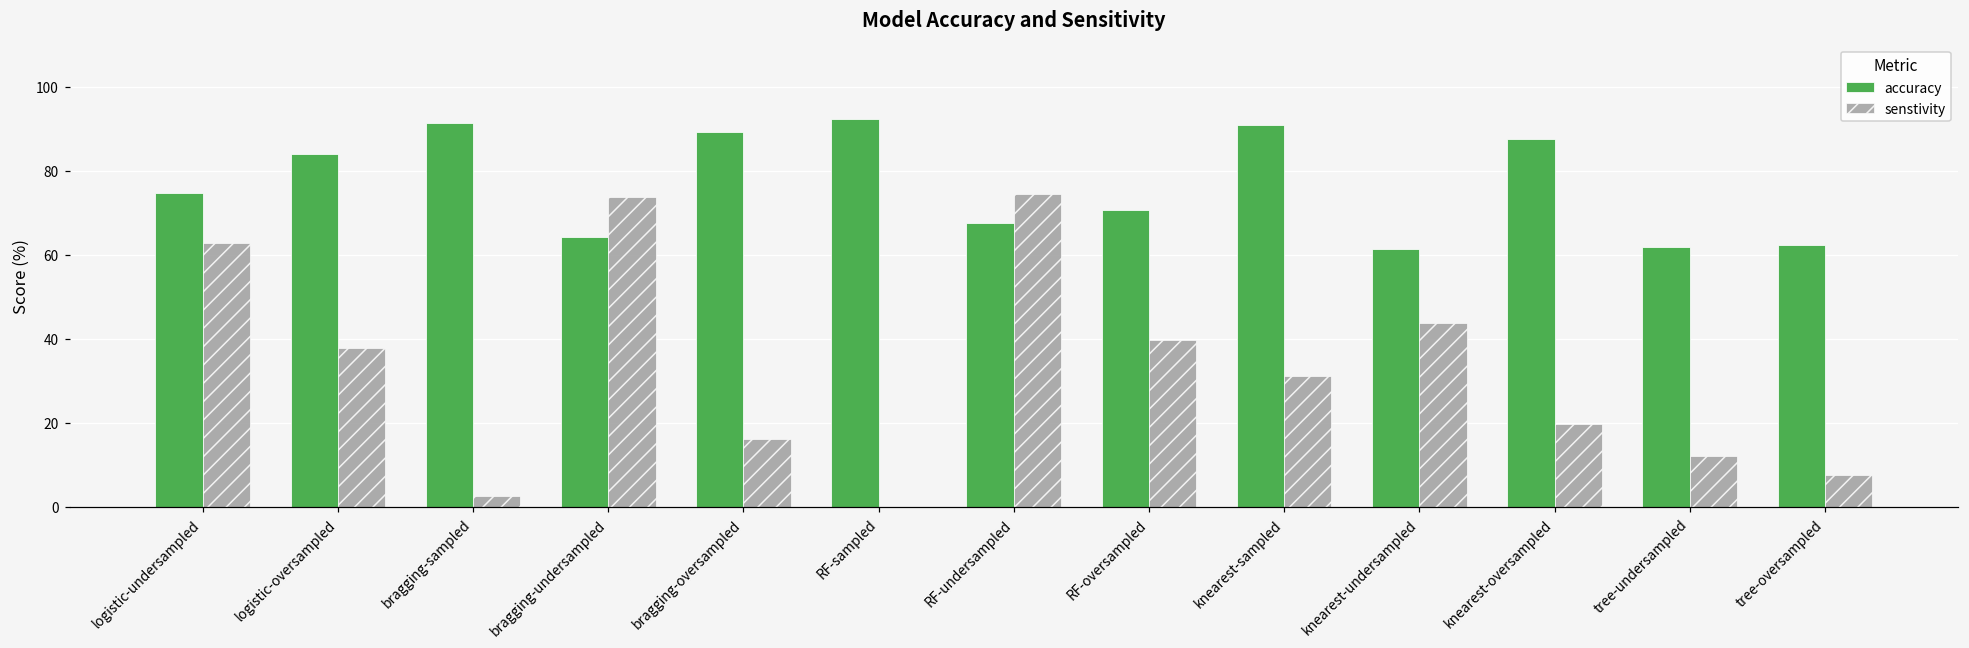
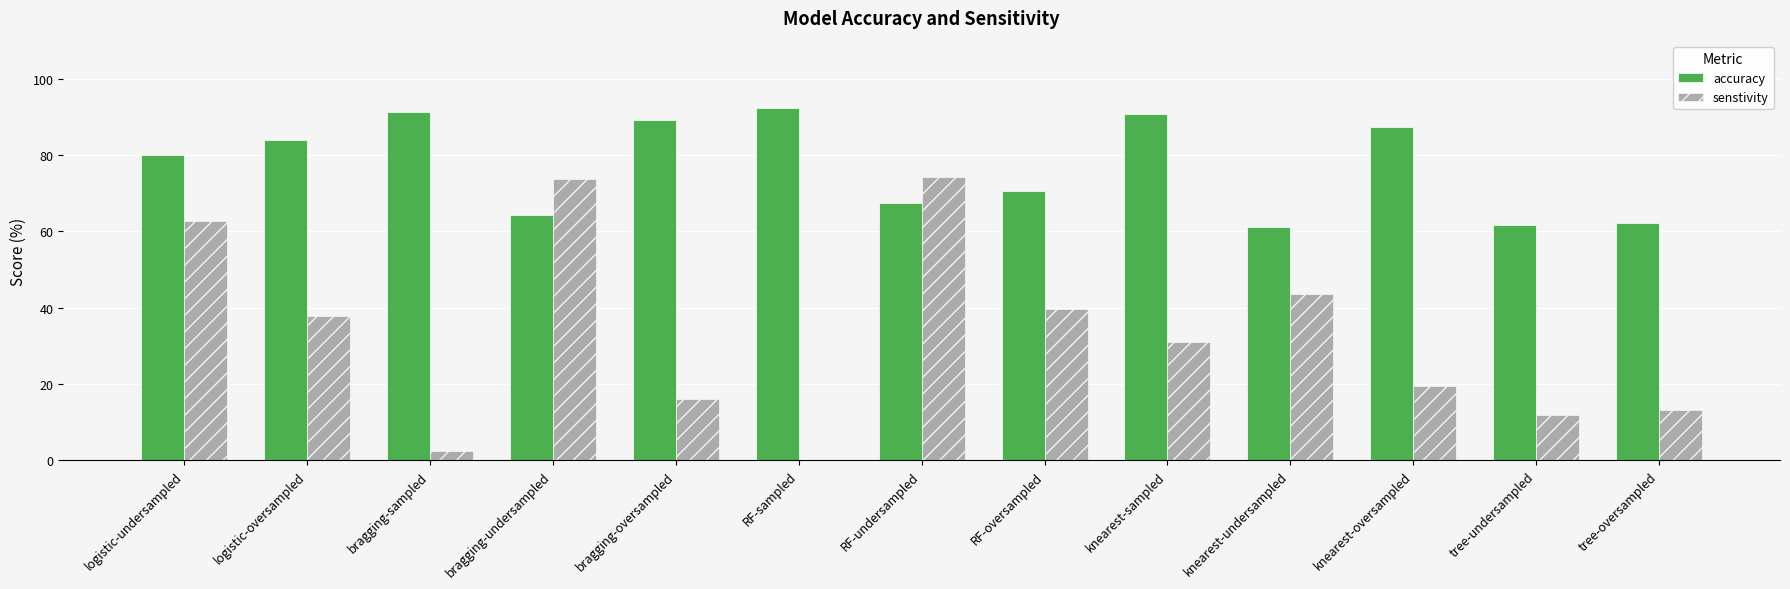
  {
    "accuracy": {
-     "logistic-undersampled": 75,
+     "logistic-undersampled": 80,
      "logistic-oversampled": 84,
      "bragging-sampled": 91,
      "bragging-undersampled": 64,
      "bragging-oversampled": 89,
      "RF-sampled": 92,
      "RF-undersampled": 68,
      "RF-oversampled": 71,
      "knearest-sampled": 91,
      "knearest-undersampled": 61,
      "knearest-oversampled": 87,
      "tree-undersampled": 62,
      "tree-oversampled": 62
    },
    "senstivity": {
      "logistic-undersampled": 63,
      "logistic-oversampled": 38,
      "bragging-sampled": 3,
      "bragging-undersampled": 74,
      "bragging-oversampled": 16,
      "RF-sampled": 0,
      "RF-undersampled": 74,
      "RF-oversampled": 40,
      "knearest-sampled": 31,
      "knearest-undersampled": 44,
      "knearest-oversampled": 20,
      "tree-undersampled": 12,
-     "tree-oversampled": 7
+     "tree-oversampled": 13
    }
  }
